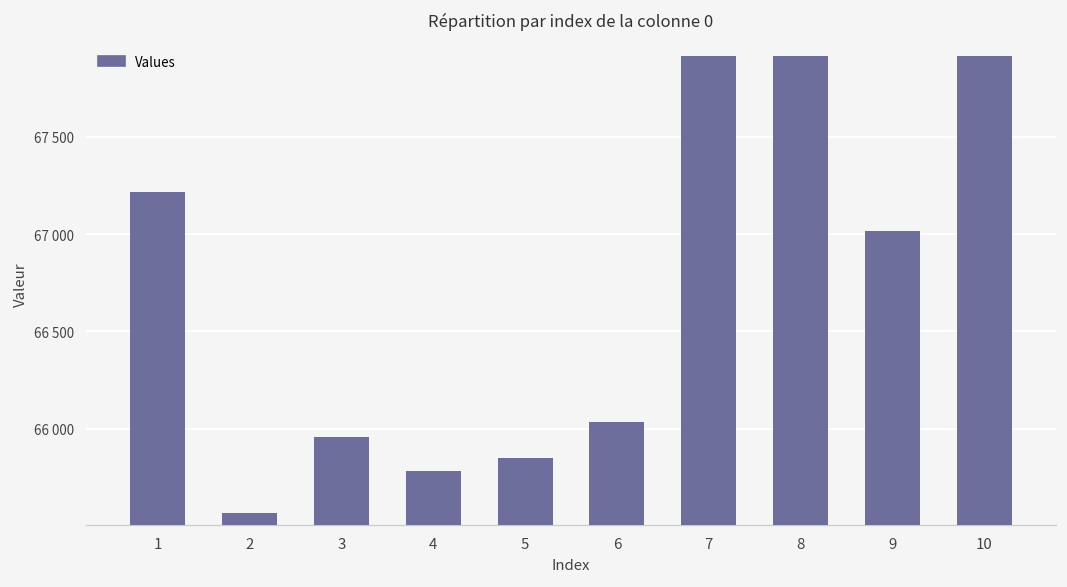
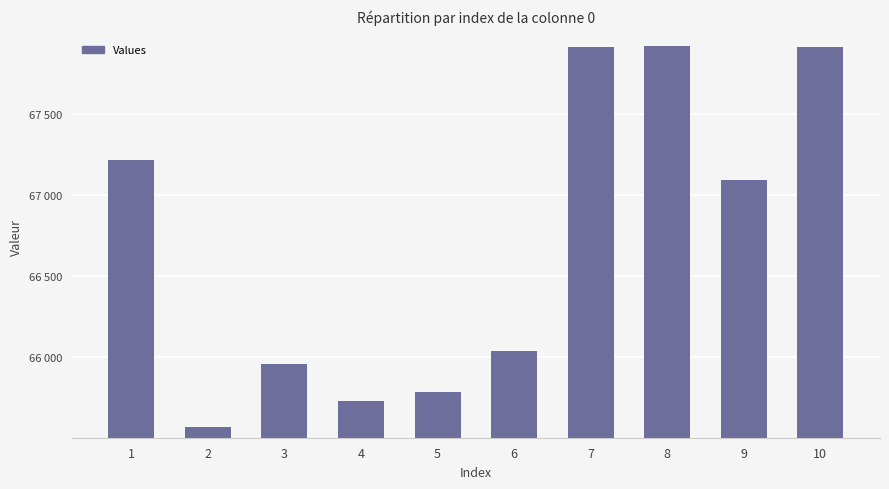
  {
    "1": 67220,
    "2": 65570,
    "3": 65960,
-   "4": 65780,
-   "5": 65850,
+   "4": 65730,
+   "5": 65790,
    "6": 66030,
    "7": 67920,
    "8": 67920,
-   "9": 67020,
+   "9": 67090,
    "10": 67910
  }
